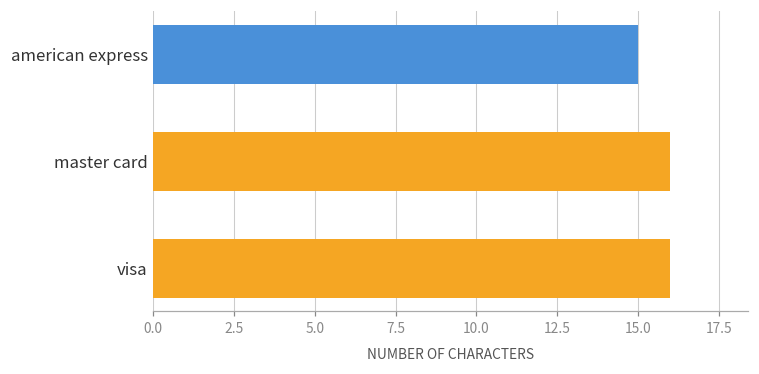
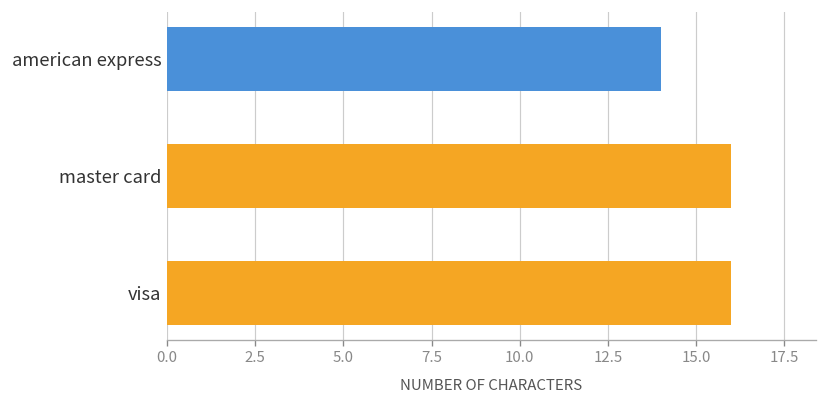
  {
-   "american express": 15,
+   "american express": 14,
    "master card": 16,
    "visa": 16
  }
